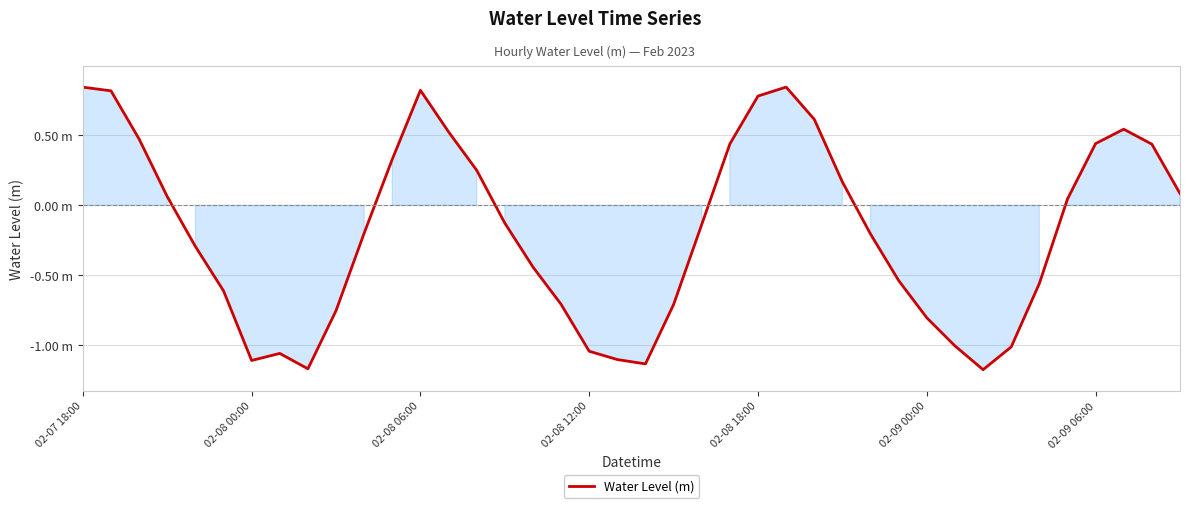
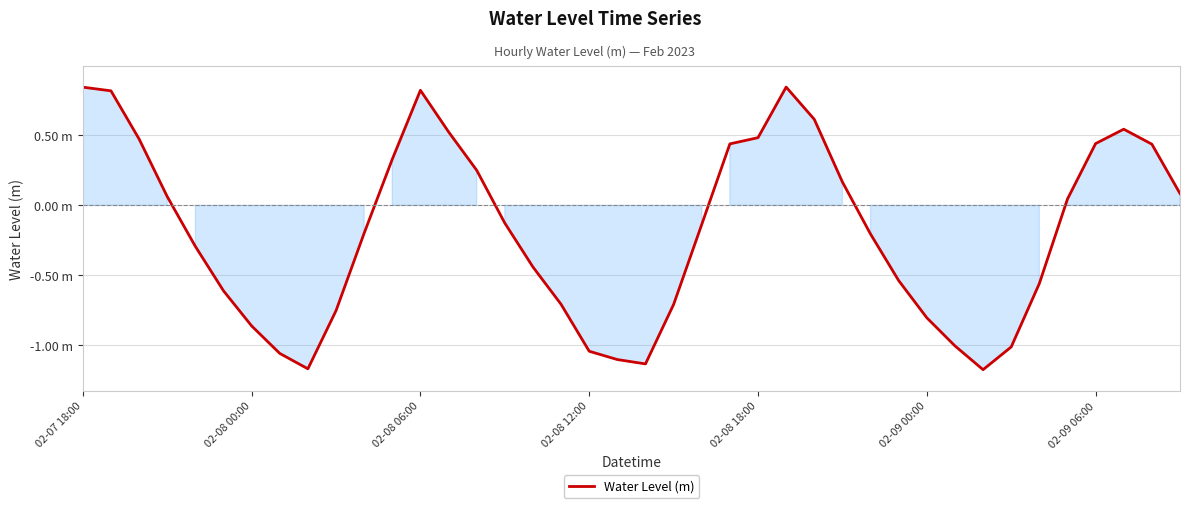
  {
    "02-07 18:00": "0.85 m",
-   "02-08 00:00": "-1.11 m",
+   "02-08 00:00": "-0.86 m",
    "02-08 06:00": "0.82 m",
    "02-08 12:00": "-1.04 m",
-   "02-08 18:00": "0.78 m",
+   "02-08 18:00": "0.48 m",
    "02-09 00:00": "-0.80 m",
    "02-09 06:00": "0.44 m"
  }
